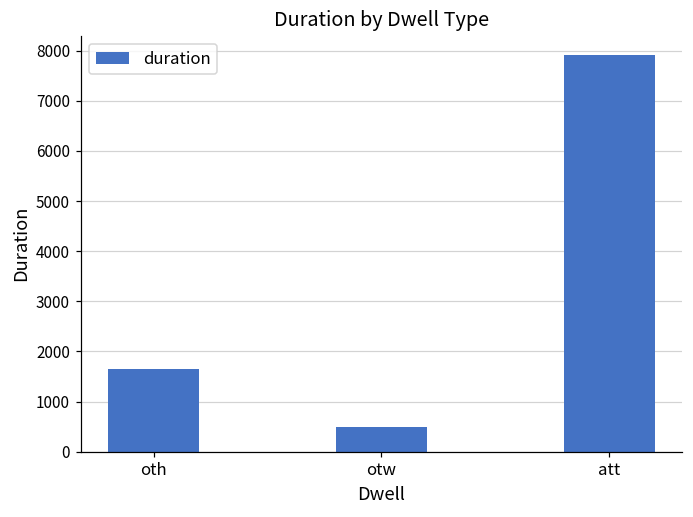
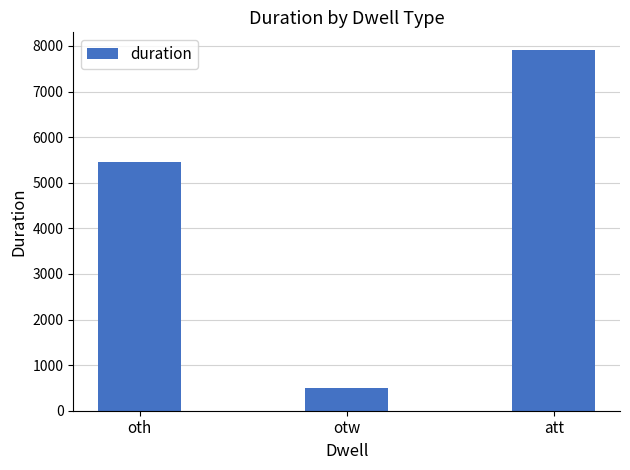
  {
-   "oth": 1700,
+   "oth": 5500,
    "otw": 500,
    "att": 7900
  }
